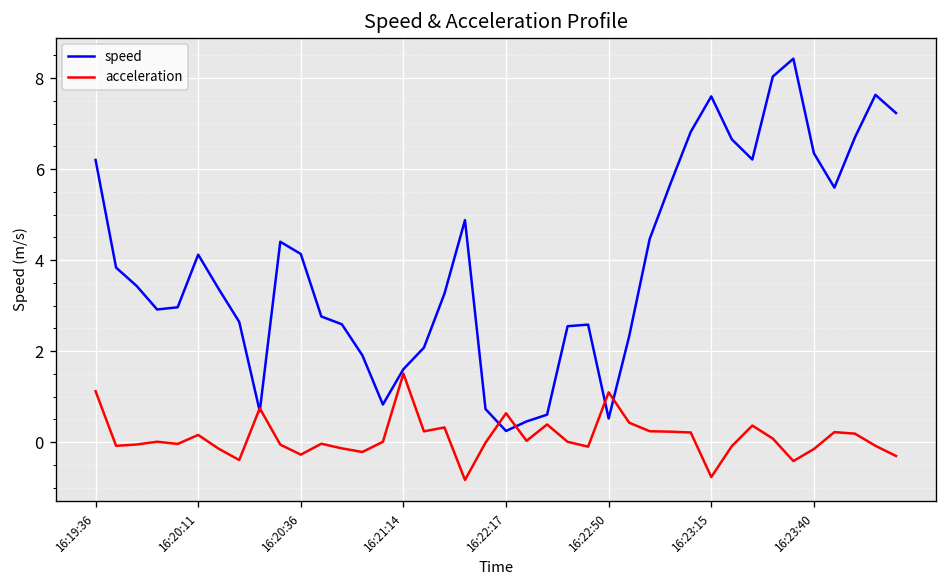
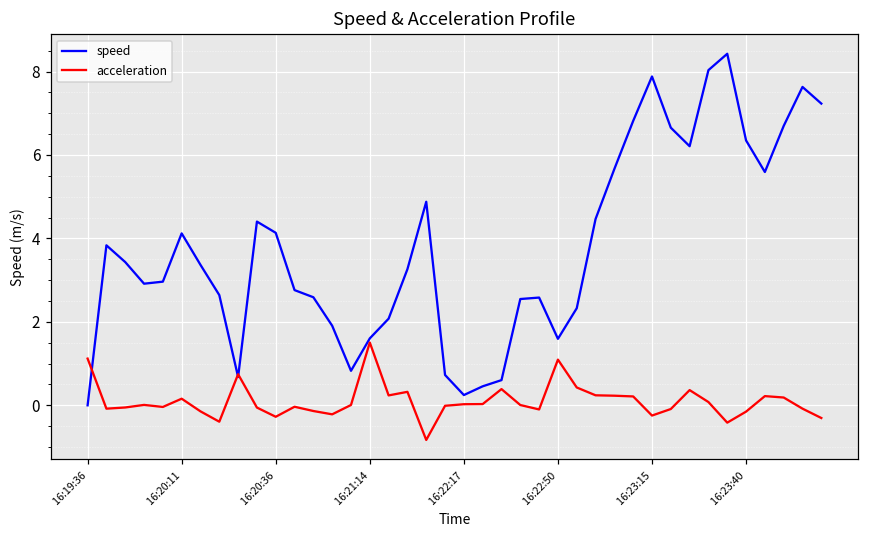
  {
    "speed": {
-     "16:19:36": 6.2,
+     "16:19:36": 0.0,
      "16:20:11": 4.1,
      "16:20:36": 4.1,
      "16:21:14": 1.6,
      "16:22:17": 0.2,
-     "16:22:50": 0.5,
-     "16:23:15": 7.6,
+     "16:22:50": 1.6,
+     "16:23:15": 7.9,
      "16:23:40": 6.3
    },
    "acceleration": {
      "16:19:36": 1.1,
      "16:20:11": 0.2,
      "16:20:36": -0.3,
      "16:21:14": 1.5,
-     "16:22:17": 0.6,
+     "16:22:17": 0.0,
      "16:22:50": 1.1,
-     "16:23:15": -0.8,
+     "16:23:15": -0.2,
      "16:23:40": -0.2
    }
  }
